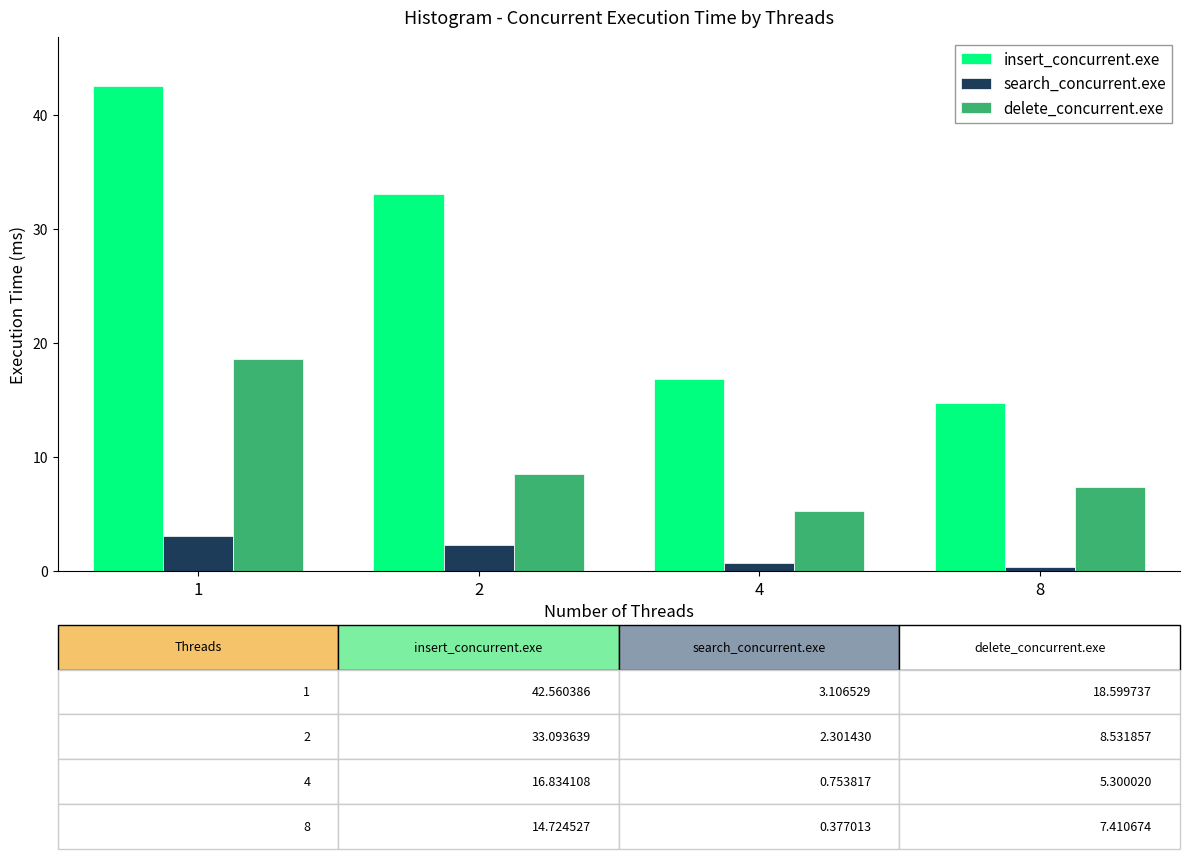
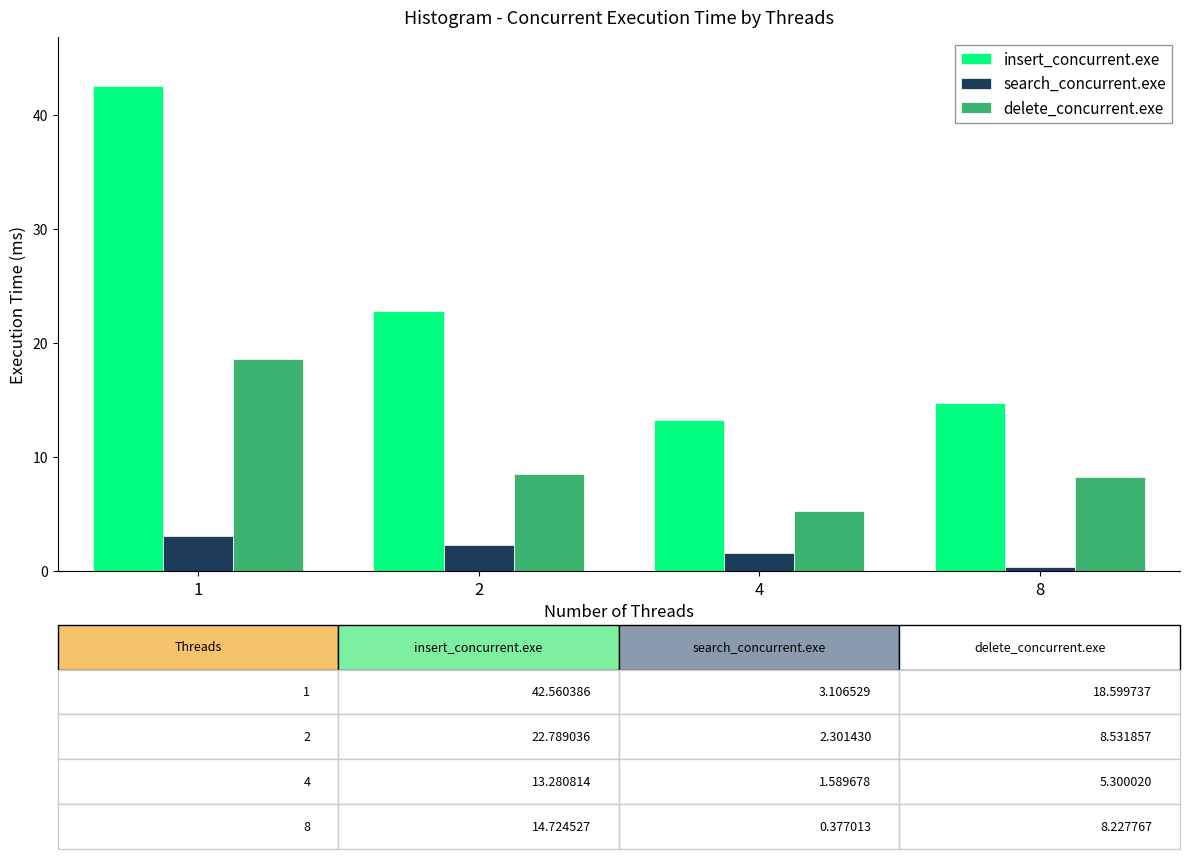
  {
    "insert_concurrent.exe": {
-     "2": 33.093639,
-     "4": 16.834108
+     "2": 22.789036,
+     "4": 13.280814
    },
    "search_concurrent.exe": {
-     "4": 0.753817
+     "4": 1.589678
    },
    "delete_concurrent.exe": {
-     "8": 7.410674
+     "8": 8.227767
    }
  }
